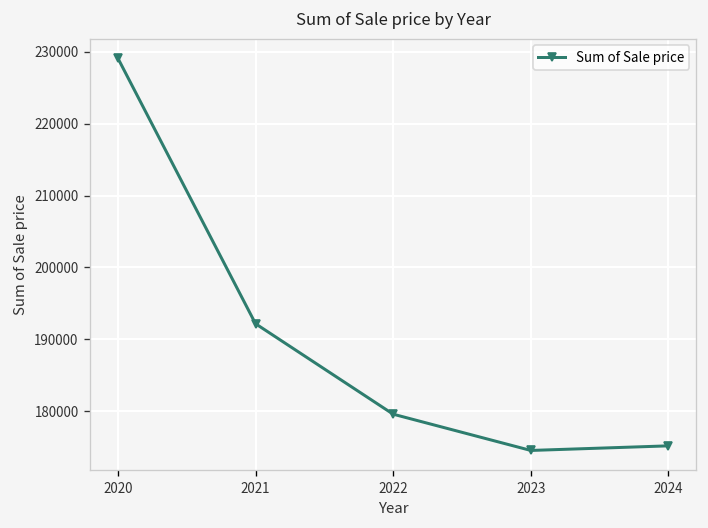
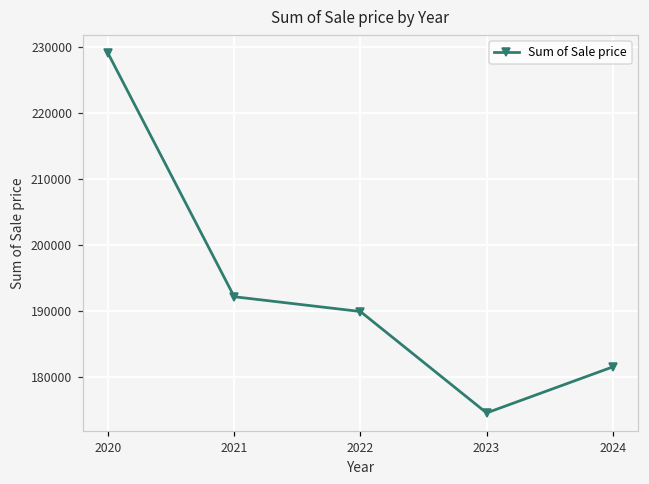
  {
    "2020": 229000,
    "2021": 192000,
-   "2022": 180000,
+   "2022": 190000,
    "2023": 175000,
-   "2024": 175000
+   "2024": 182000
  }
